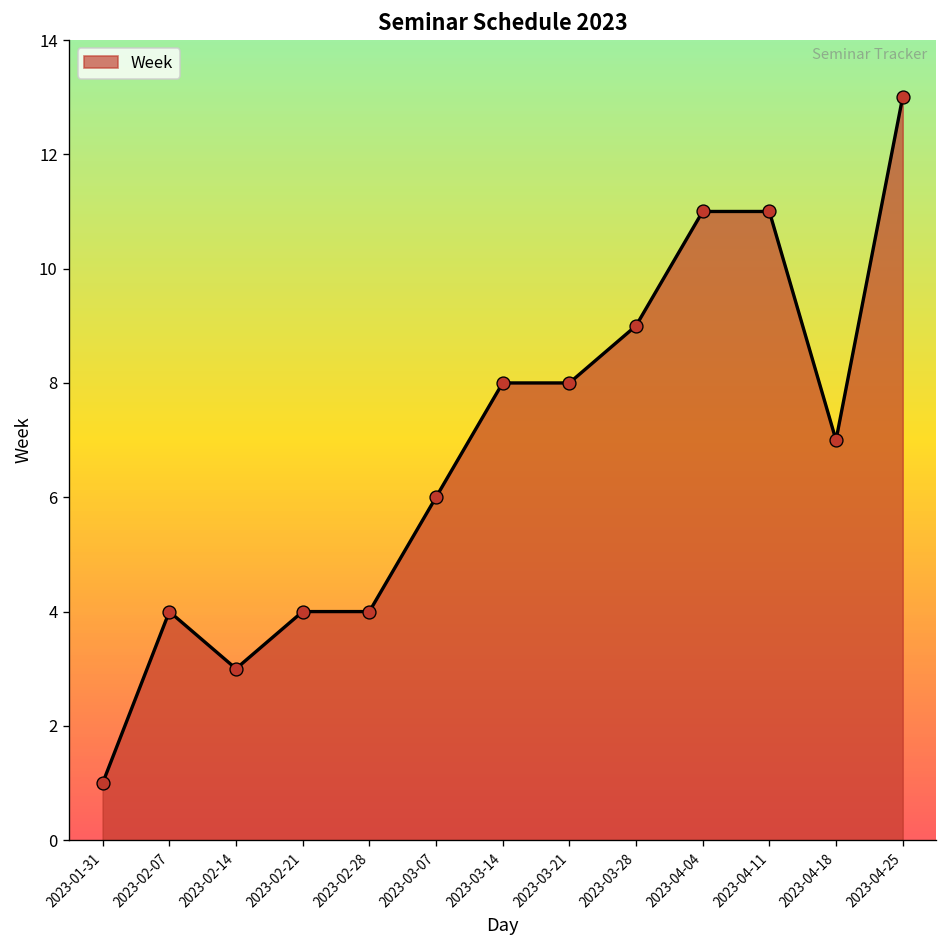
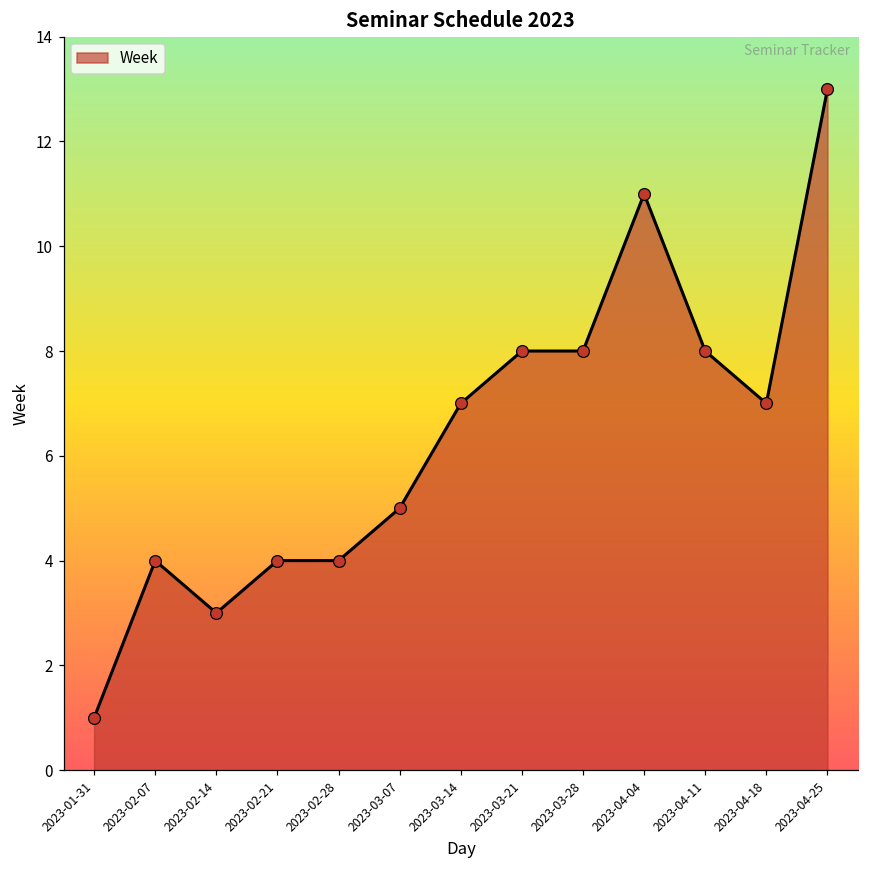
  {
    "2023-01-31": 1,
    "2023-02-07": 4,
    "2023-02-14": 3,
    "2023-02-21": 4,
    "2023-02-28": 4,
-   "2023-03-07": 6,
-   "2023-03-14": 8,
+   "2023-03-07": 5,
+   "2023-03-14": 7,
    "2023-03-21": 8,
-   "2023-03-28": 9,
+   "2023-03-28": 8,
    "2023-04-04": 11,
-   "2023-04-11": 11,
+   "2023-04-11": 8,
    "2023-04-18": 7,
    "2023-04-25": 13
  }
